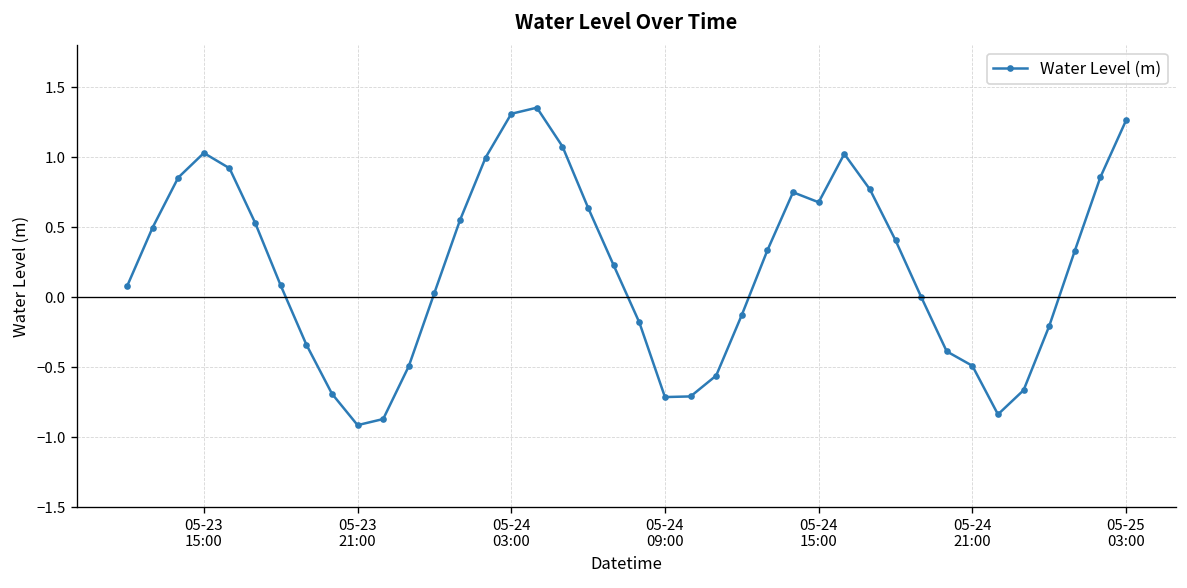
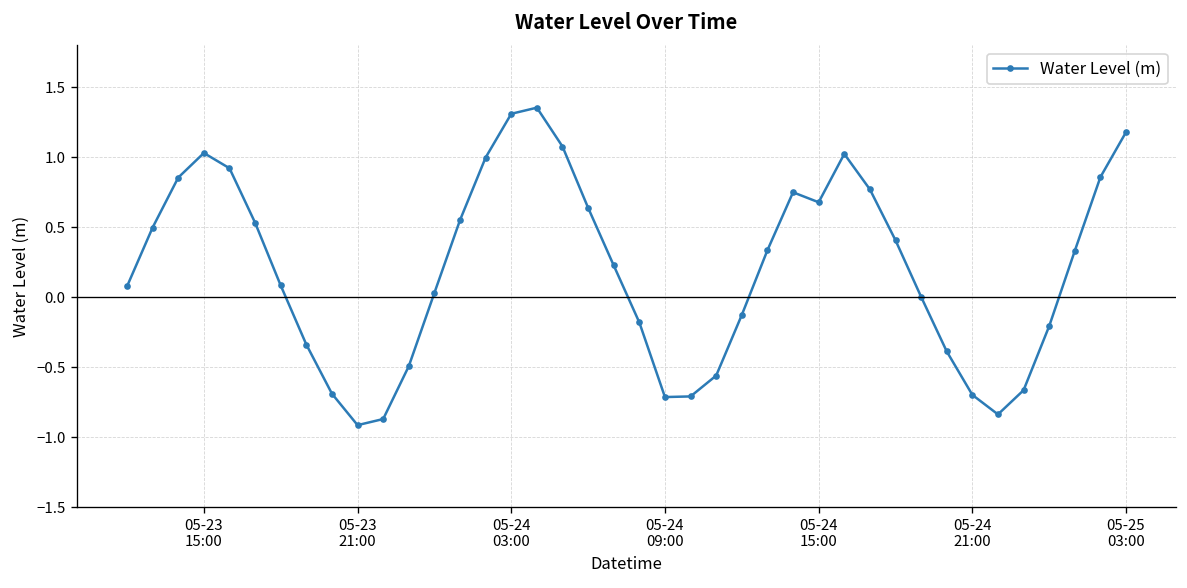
  {
    "05-23 15:00": 1.03,
    "05-23 21:00": -0.91,
    "05-24 03:00": 1.31,
    "05-24 09:00": -0.71,
    "05-24 15:00": 0.68,
-   "05-24 21:00": -0.49,
-   "05-25 03:00": 1.26
+   "05-24 21:00": -0.70,
+   "05-25 03:00": 1.18
  }
